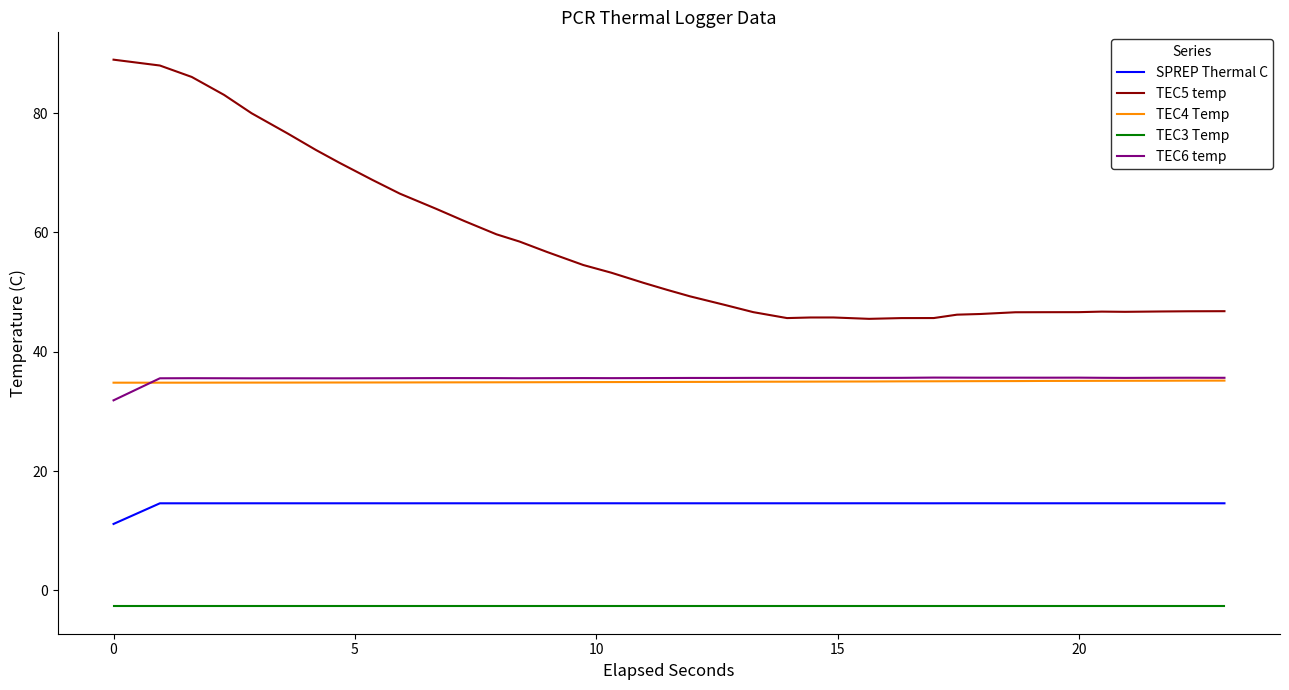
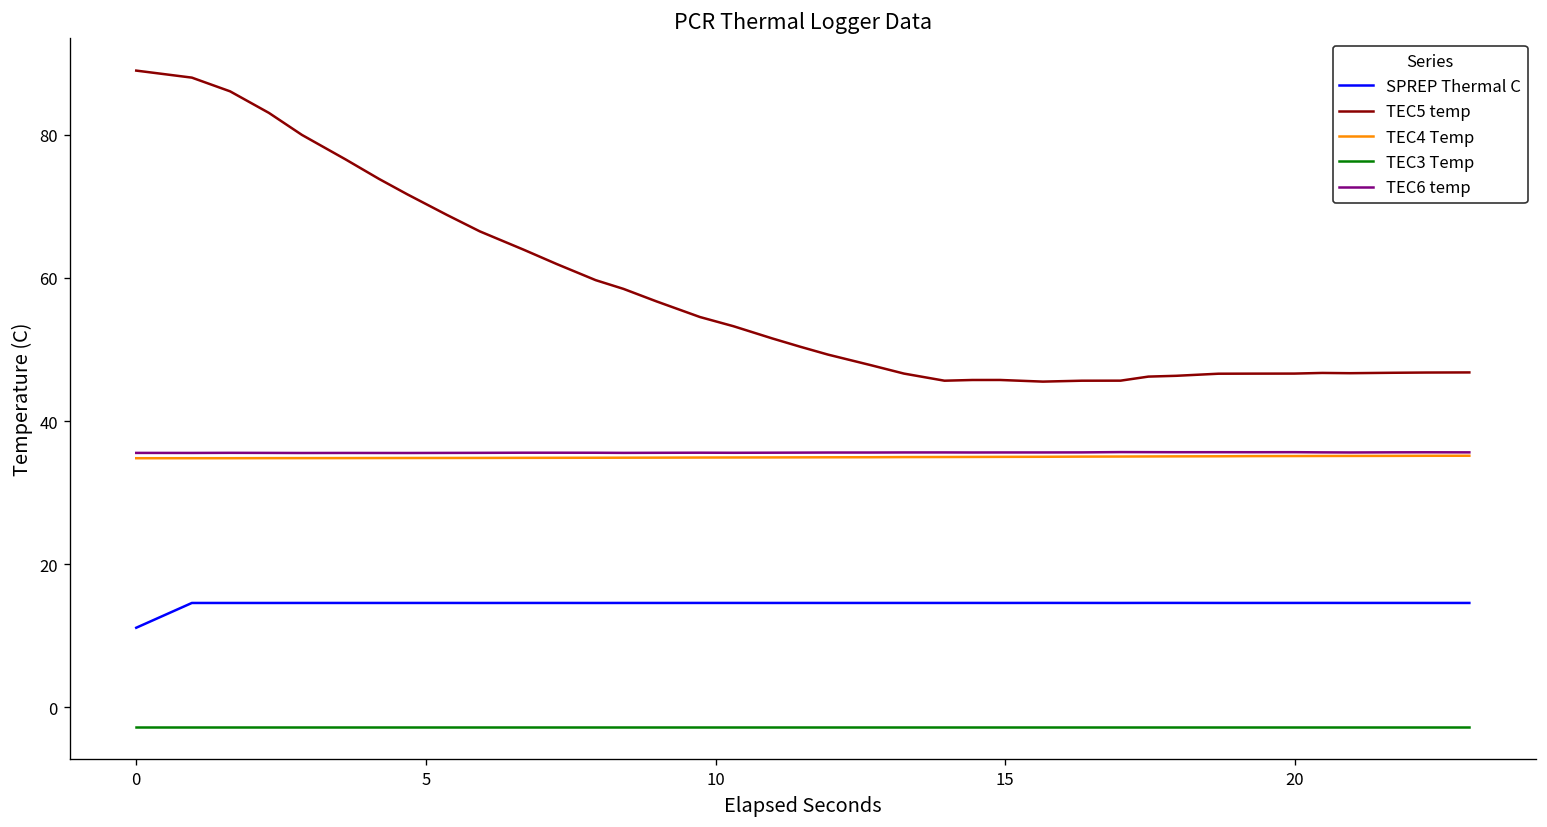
  {
    "SPREP Thermal C": {
      "0": 11
    },
    "TEC5 temp": {
      "0": 89
    },
    "TEC4 Temp": {
      "0": 35
    },
    "TEC3 Temp": {
      "0": -3
    },
    "TEC6 temp": {
-     "0": 32
+     "0": 36
    }
  }
